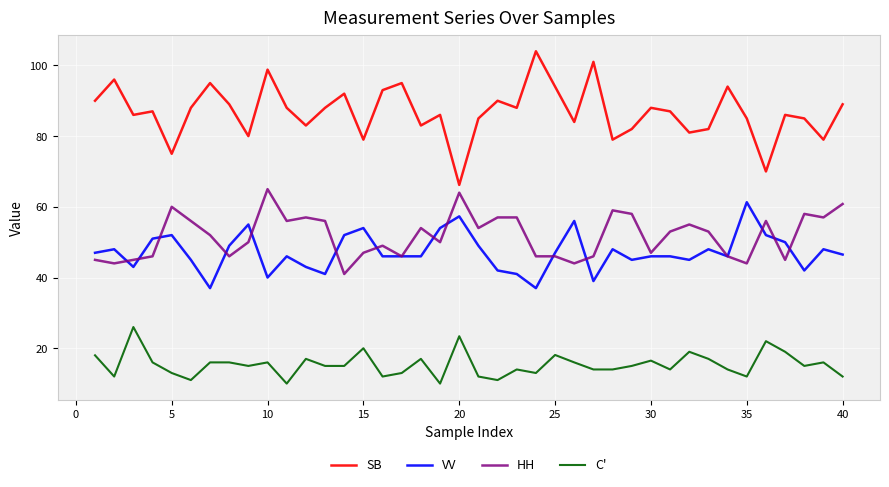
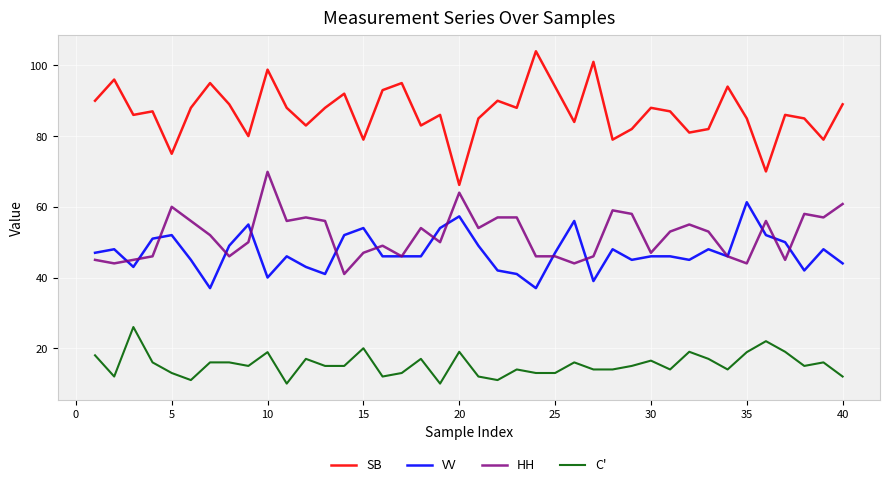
  {
    "SB": {
      "5": 75,
      "10": 99,
      "15": 79,
      "20": 66,
      "25": 94,
      "30": 88,
      "35": 85,
      "40": 89
    },
    "VV": {
      "5": 52,
      "10": 40,
      "15": 54,
      "20": 57,
      "25": 47,
      "30": 46,
      "35": 61,
-     "40": 47
+     "40": 44
    },
    "HH": {
      "5": 60,
-     "10": 65,
+     "10": 70,
      "15": 47,
      "20": 64,
      "25": 46,
      "30": 47,
      "35": 44,
      "40": 61
    },
    "C'": {
      "5": 13,
-     "10": 16,
+     "10": 19,
      "15": 20,
-     "20": 23,
-     "25": 18,
+     "20": 19,
+     "25": 13,
      "30": 17,
-     "35": 12,
+     "35": 19,
      "40": 12
    }
  }
